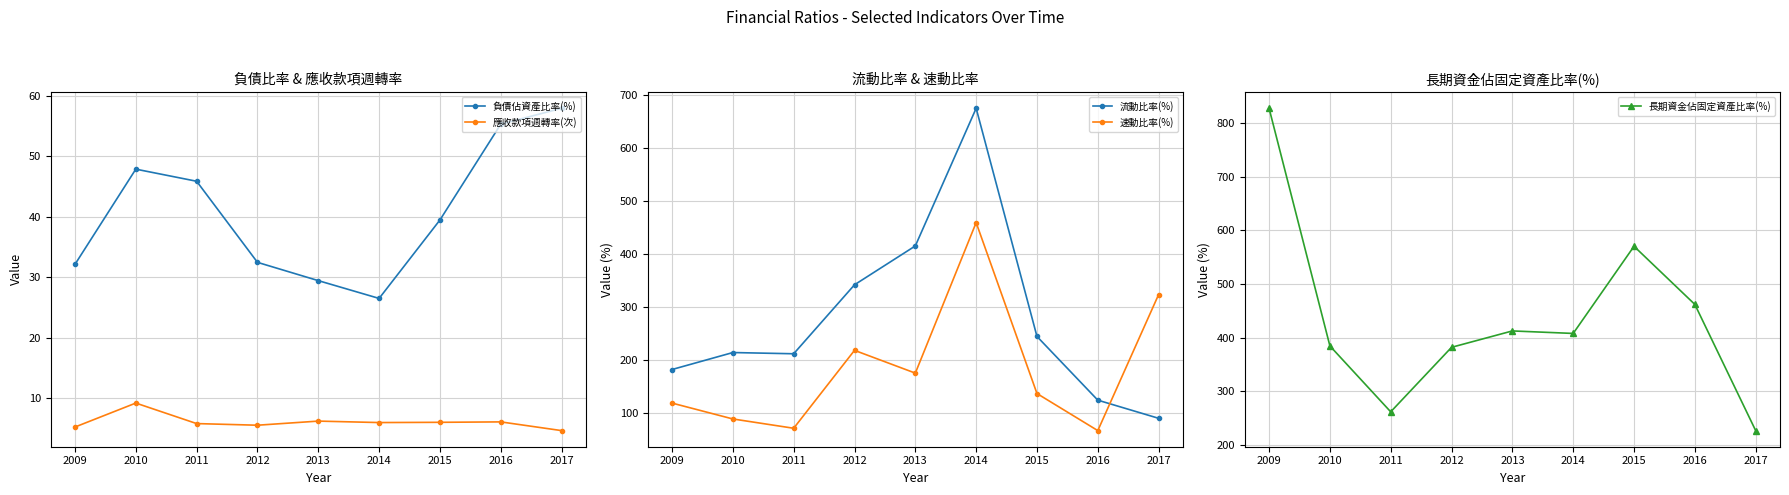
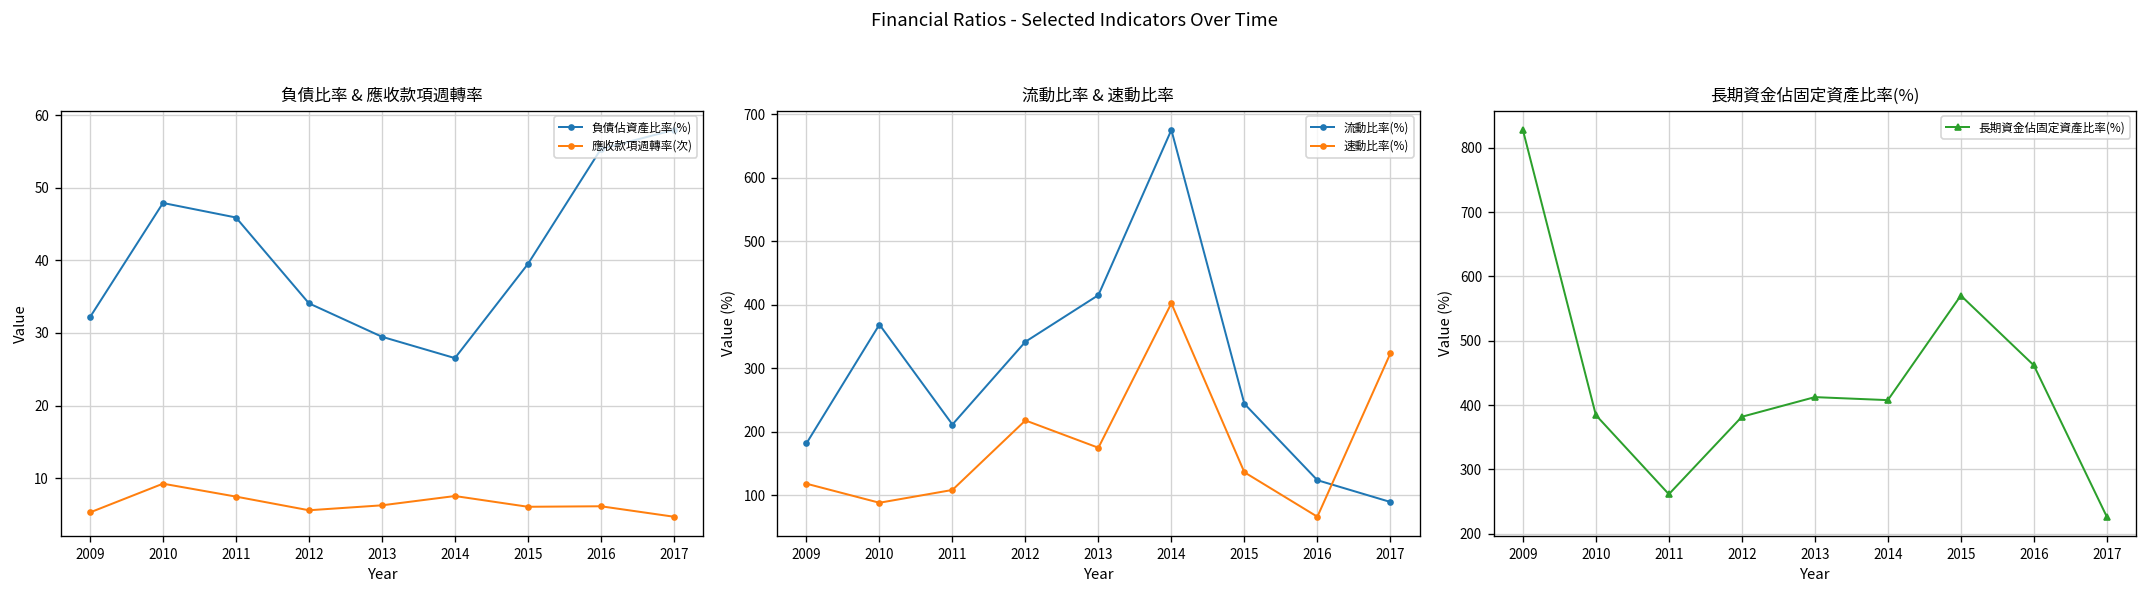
  {
    "負債比率 & 應收款項週轉率": {
      "負債佔資產比率(%)": {
        "2009": 32,
        "2010": 48,
        "2011": 46,
-       "2012": 32,
+       "2012": 34,
        "2013": 29,
        "2014": 27,
        "2015": 39
      },
      "應收款項週轉率(次)": {
        "2009": 5,
        "2010": 9,
-       "2011": 6,
+       "2011": 7,
        "2012": 6,
        "2013": 6,
-       "2014": 6,
+       "2014": 8,
        "2015": 6,
        "2016": 6,
        "2017": 5
      }
    },
    "流動比率 & 速動比率": {
      "流動比率(%)": {
        "2009": 180,
-       "2010": 210,
+       "2010": 370,
        "2011": 210,
        "2012": 340,
        "2013": 420,
        "2014": 680,
        "2015": 240,
        "2016": 120,
        "2017": 90
      },
      "速動比率(%)": {
        "2009": 120,
        "2010": 90,
-       "2011": 70,
+       "2011": 110,
        "2012": 220,
        "2013": 170,
-       "2014": 460,
+       "2014": 400,
        "2015": 140,
        "2016": 70,
        "2017": 320
      }
    },
    "長期資金佔固定資產比率(%)": {
      "2009": 830,
      "2010": 380,
      "2011": 260,
      "2012": 380,
      "2013": 410,
      "2014": 410,
      "2015": 570,
      "2016": 460,
      "2017": 230
    }
  }
